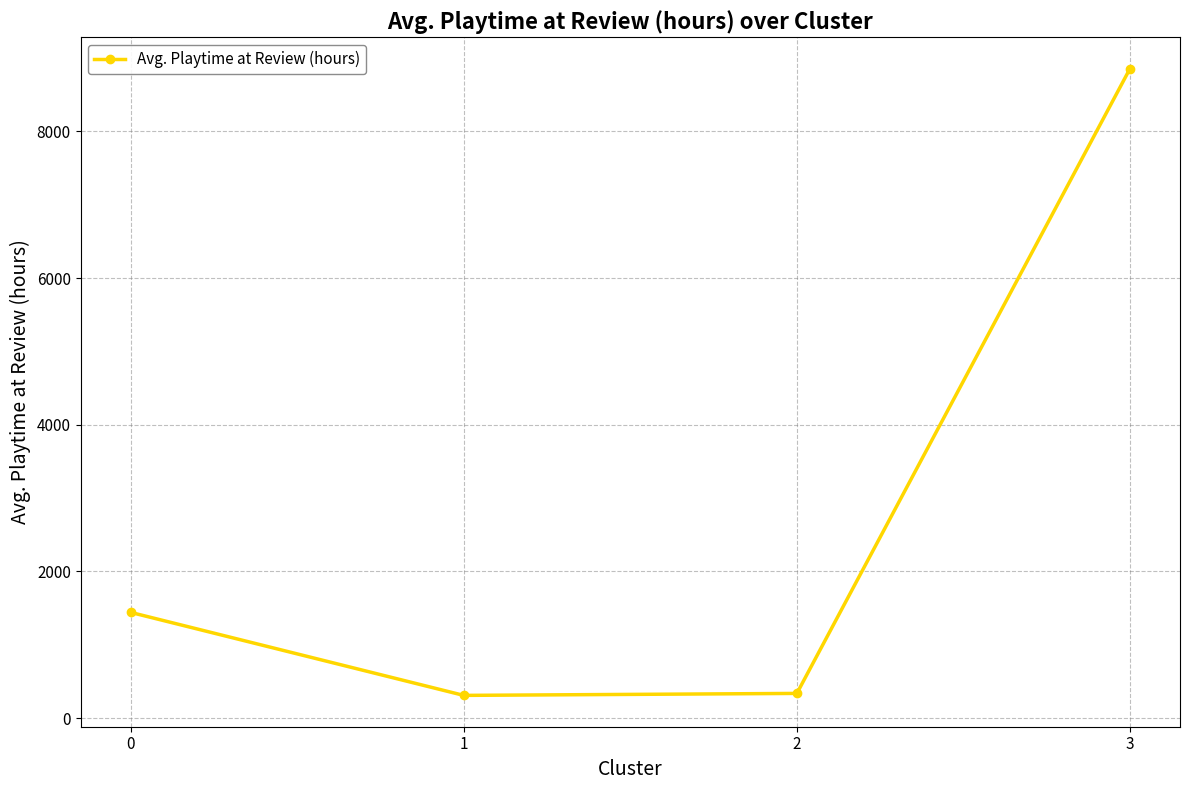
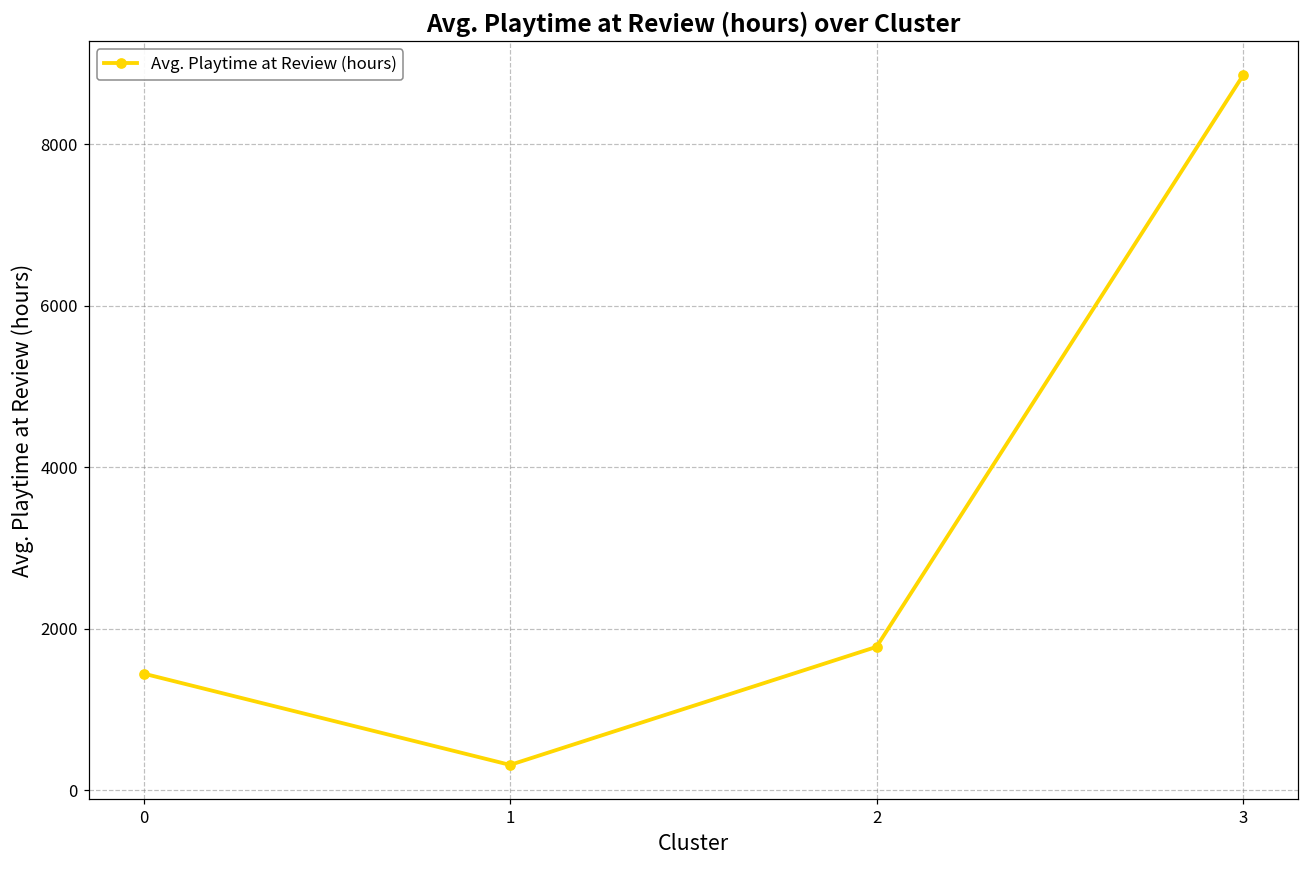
  {
    "0": 1400,
    "1": 300,
-   "2": 300,
+   "2": 1800,
    "3": 8900
  }
